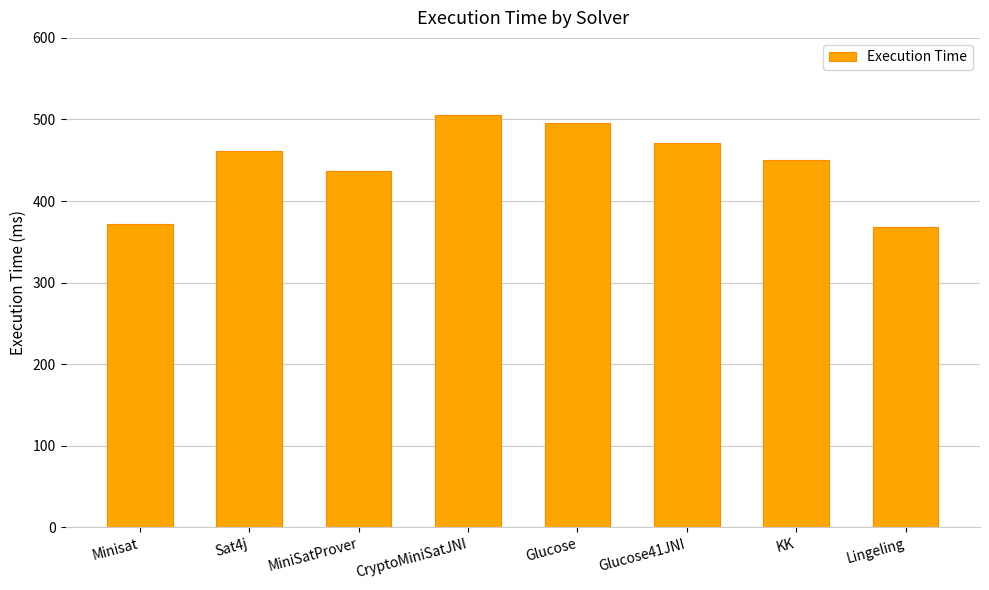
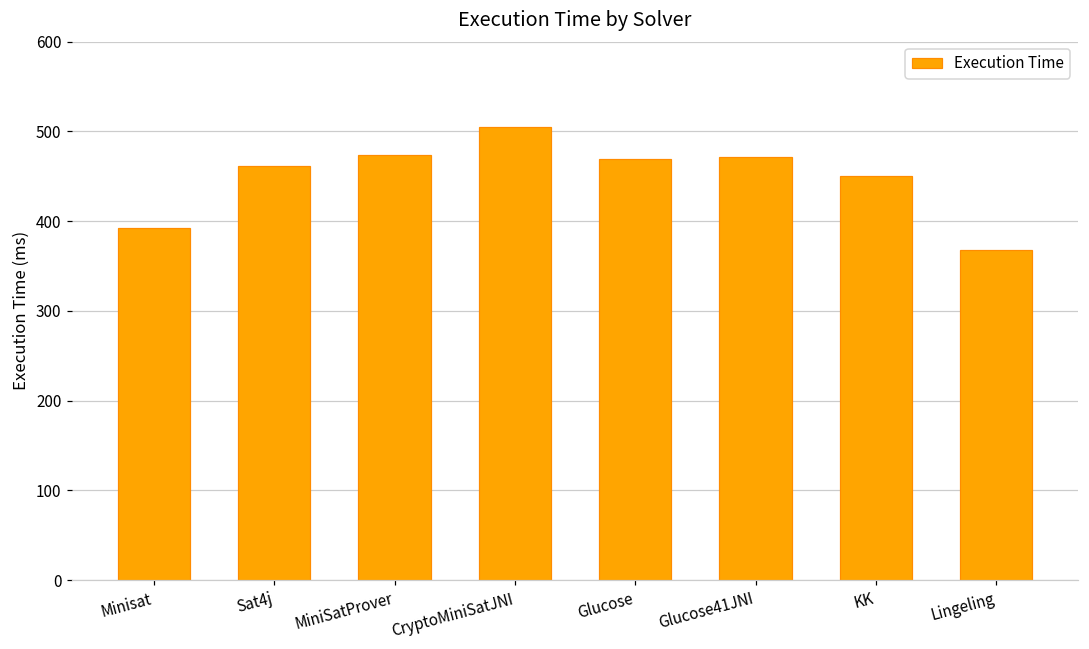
  {
-   "Minisat": 370,
+   "Minisat": 390,
    "Sat4j": 460,
-   "MiniSatProver": 440,
+   "MiniSatProver": 470,
    "CryptoMiniSatJNI": 510,
-   "Glucose": 500,
+   "Glucose": 470,
    "Glucose41JNI": 470,
    "KK": 450,
    "Lingeling": 370
  }
